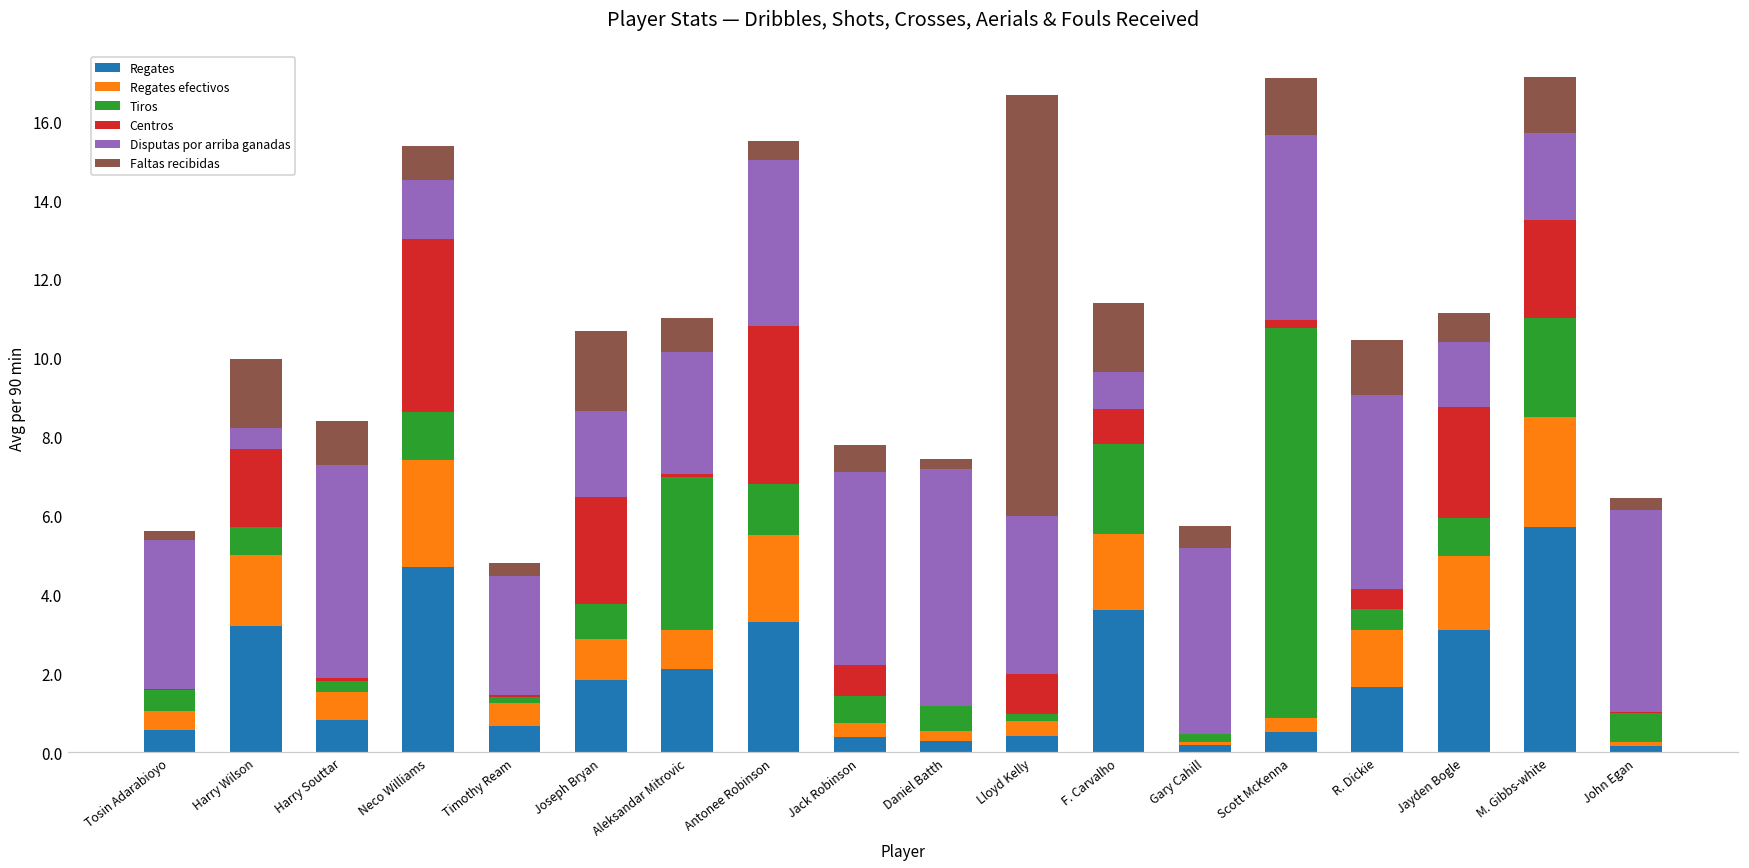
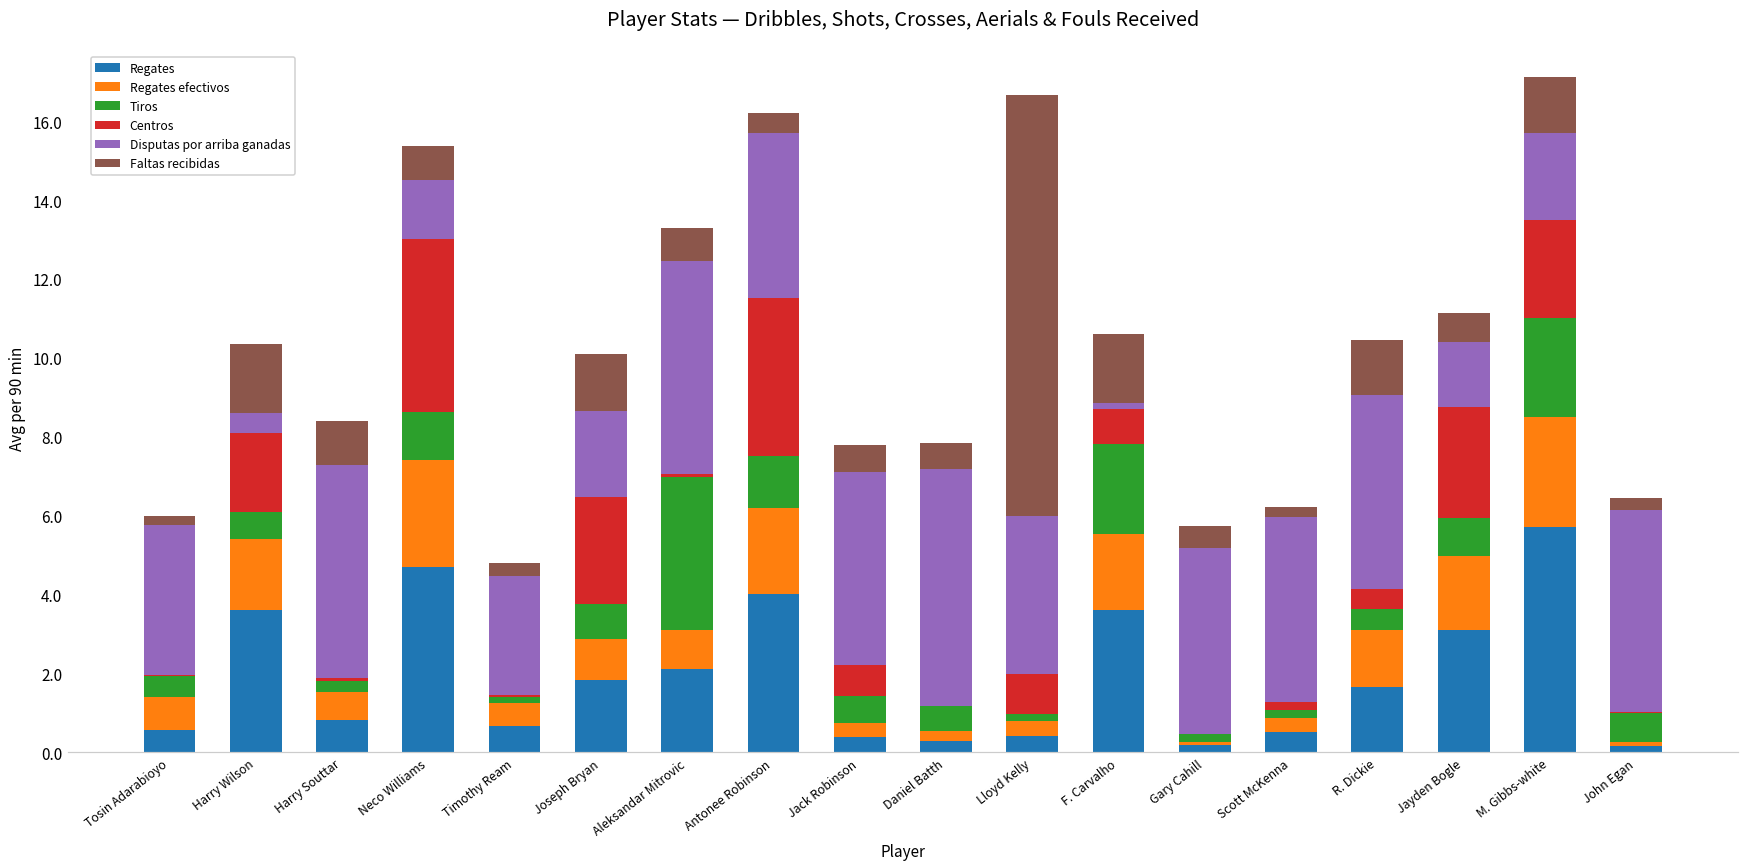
  {
    "Regates": {
      "Tosin Adarabioyo": 0.6,
-     "Harry Wilson": 3.2,
+     "Harry Wilson": 3.6,
      "Harry Souttar": 0.8,
      "Neco Williams": 4.7,
      "Timothy Ream": 0.7,
      "Joseph Bryan": 1.8,
      "Aleksandar Mitrovic": 2.1,
-     "Antonee Robinson": 3.3,
+     "Antonee Robinson": 4.0,
      "Jack Robinson": 0.4,
      "Daniel Batth": 0.3,
      "Lloyd Kelly": 0.4,
      "F. Carvalho": 3.6,
      "Gary Cahill": 0.2,
      "Scott McKenna": 0.5,
      "R. Dickie": 1.7,
      "Jayden Bogle": 3.1,
      "M. Gibbs-white": 5.7,
      "John Egan": 0.2
    },
    "Regates efectivos": {
-     "Tosin Adarabioyo": 0.5,
+     "Tosin Adarabioyo": 0.8,
      "Harry Wilson": 1.8,
      "Harry Souttar": 0.7,
      "Neco Williams": 2.7,
      "Timothy Ream": 0.6,
      "Joseph Bryan": 1.0,
      "Aleksandar Mitrovic": 1.0,
      "Antonee Robinson": 2.2,
      "Jack Robinson": 0.4,
      "Daniel Batth": 0.3,
      "Lloyd Kelly": 0.4,
      "F. Carvalho": 1.9,
      "Gary Cahill": 0.1,
      "Scott McKenna": 0.4,
      "R. Dickie": 1.5,
      "Jayden Bogle": 1.9,
      "M. Gibbs-white": 2.8,
      "John Egan": 0.1
    },
    "Tiros": {
      "Tosin Adarabioyo": 0.5,
      "Harry Wilson": 0.7,
      "Harry Souttar": 0.3,
      "Neco Williams": 1.2,
      "Timothy Ream": 0.2,
      "Joseph Bryan": 0.9,
      "Aleksandar Mitrovic": 3.9,
      "Antonee Robinson": 1.3,
      "Jack Robinson": 0.7,
      "Daniel Batth": 0.6,
      "Lloyd Kelly": 0.2,
      "F. Carvalho": 2.3,
      "Gary Cahill": 0.2,
-     "Scott McKenna": 9.9,
+     "Scott McKenna": 0.2,
      "R. Dickie": 0.5,
      "Jayden Bogle": 1.0,
      "M. Gibbs-white": 2.5,
      "John Egan": 0.7
    },
    "Centros": {
      "Harry Wilson": 2.0,
      "Neco Williams": 4.4,
      "Joseph Bryan": 2.7,
      "Aleksandar Mitrovic": 0.1,
      "Antonee Robinson": 4.0,
      "Jack Robinson": 0.8,
      "Daniel Batth": 0.0,
      "Lloyd Kelly": 1.0,
      "F. Carvalho": 0.9,
      "Gary Cahill": 0.0,
      "Scott McKenna": 0.2,
      "R. Dickie": 0.5,
      "Jayden Bogle": 2.8,
      "M. Gibbs-white": 2.5
    },
    "Disputas por arriba ganadas": {
      "Tosin Adarabioyo": 3.8,
      "Harry Wilson": 0.5,
      "Harry Souttar": 5.4,
      "Neco Williams": 1.5,
      "Timothy Ream": 3.0,
      "Joseph Bryan": 2.2,
-     "Aleksandar Mitrovic": 3.1,
+     "Aleksandar Mitrovic": 5.4,
      "Antonee Robinson": 4.2,
      "Jack Robinson": 4.9,
      "Daniel Batth": 6.0,
      "Lloyd Kelly": 4.0,
-     "F. Carvalho": 0.9,
+     "F. Carvalho": 0.1,
      "Gary Cahill": 4.7,
      "Scott McKenna": 4.7,
      "R. Dickie": 4.9,
      "Jayden Bogle": 1.7,
      "M. Gibbs-white": 2.2,
      "John Egan": 5.1
    },
    "Faltas recibidas": {
      "Tosin Adarabioyo": 0.2,
      "Harry Wilson": 1.8,
      "Harry Souttar": 1.1,
      "Neco Williams": 0.9,
      "Timothy Ream": 0.3,
-     "Joseph Bryan": 2.0,
+     "Joseph Bryan": 1.4,
      "Aleksandar Mitrovic": 0.8,
      "Antonee Robinson": 0.5,
      "Jack Robinson": 0.7,
-     "Daniel Batth": 0.3,
+     "Daniel Batth": 0.7,
      "Lloyd Kelly": 10.7,
      "F. Carvalho": 1.8,
      "Gary Cahill": 0.6,
-     "Scott McKenna": 1.4,
+     "Scott McKenna": 0.3,
      "R. Dickie": 1.4,
      "Jayden Bogle": 0.7,
      "M. Gibbs-white": 1.4,
      "John Egan": 0.3
    }
  }
